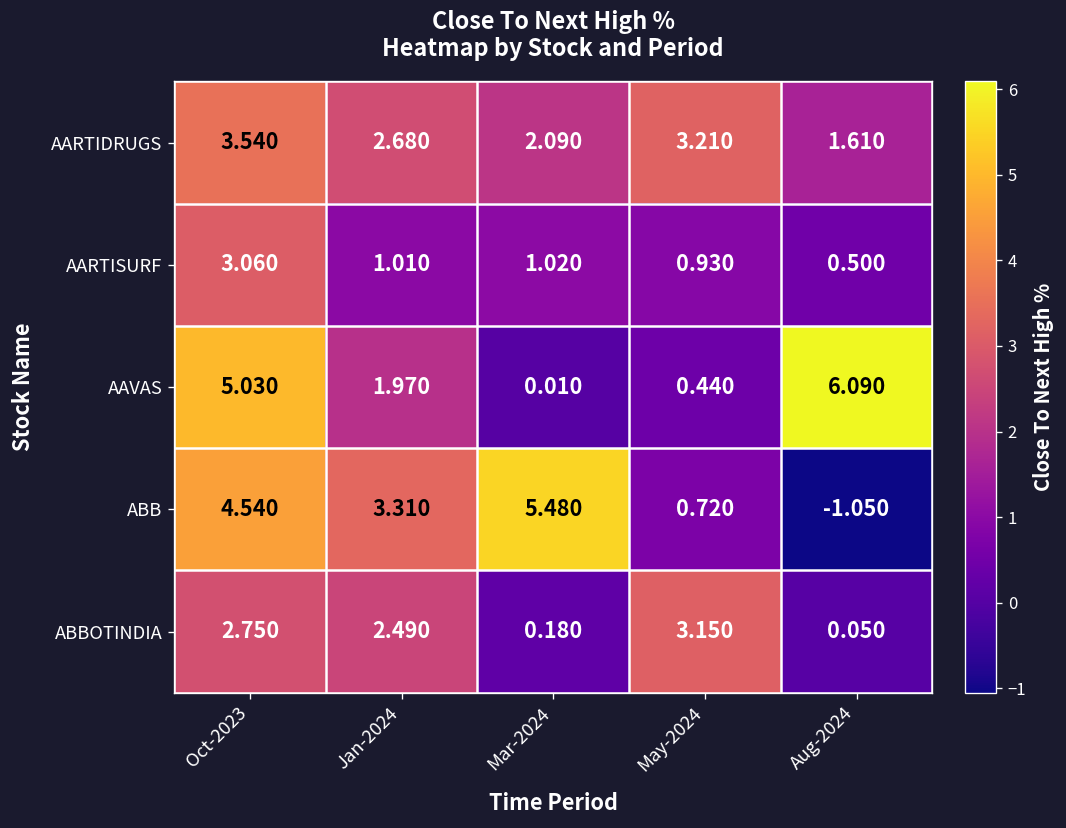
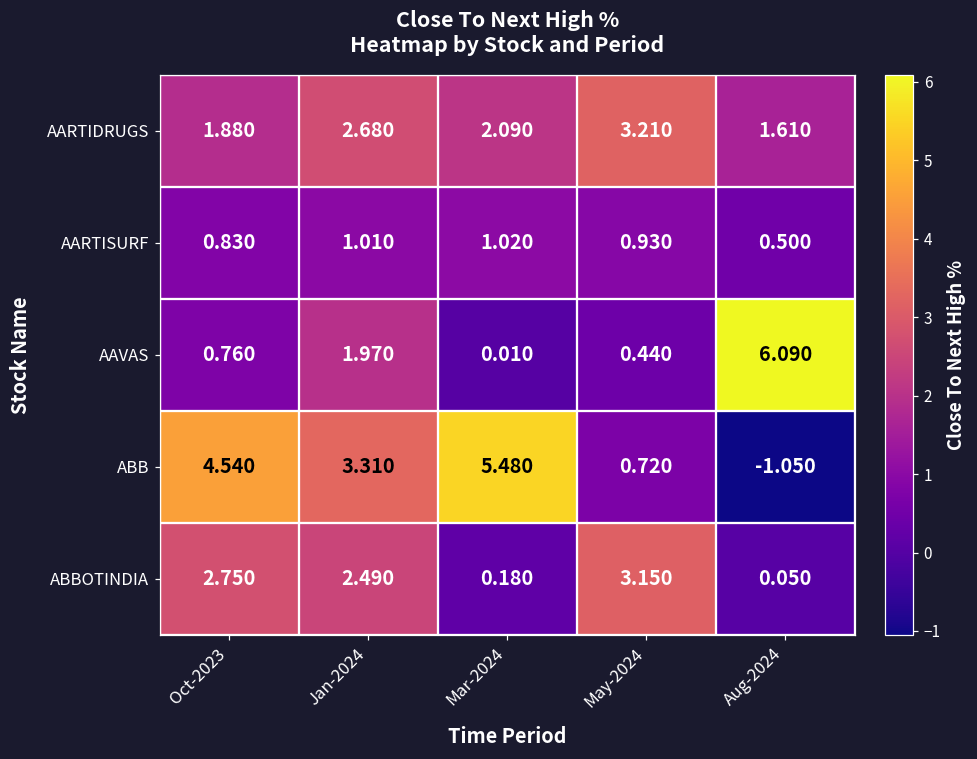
  {
    "AARTIDRUGS": {
-     "Oct-2023": 3.540,
+     "Oct-2023": 1.880,
      "Jan-2024": 2.680,
      "Mar-2024": 2.090,
      "May-2024": 3.210,
      "Aug-2024": 1.610
    },
    "AARTISURF": {
-     "Oct-2023": 3.060,
+     "Oct-2023": 0.830,
      "Jan-2024": 1.010,
      "Mar-2024": 1.020,
      "May-2024": 0.930,
      "Aug-2024": 0.500
    },
    "AAVAS": {
-     "Oct-2023": 5.030,
+     "Oct-2023": 0.760,
      "Jan-2024": 1.970,
      "Mar-2024": 0.010,
      "May-2024": 0.440,
      "Aug-2024": 6.090
    },
    "ABB": {
      "Oct-2023": 4.540,
      "Jan-2024": 3.310,
      "Mar-2024": 5.480,
      "May-2024": 0.720,
      "Aug-2024": -1.050
    },
    "ABBOTINDIA": {
      "Oct-2023": 2.750,
      "Jan-2024": 2.490,
      "Mar-2024": 0.180,
      "May-2024": 3.150,
      "Aug-2024": 0.050
    }
  }
